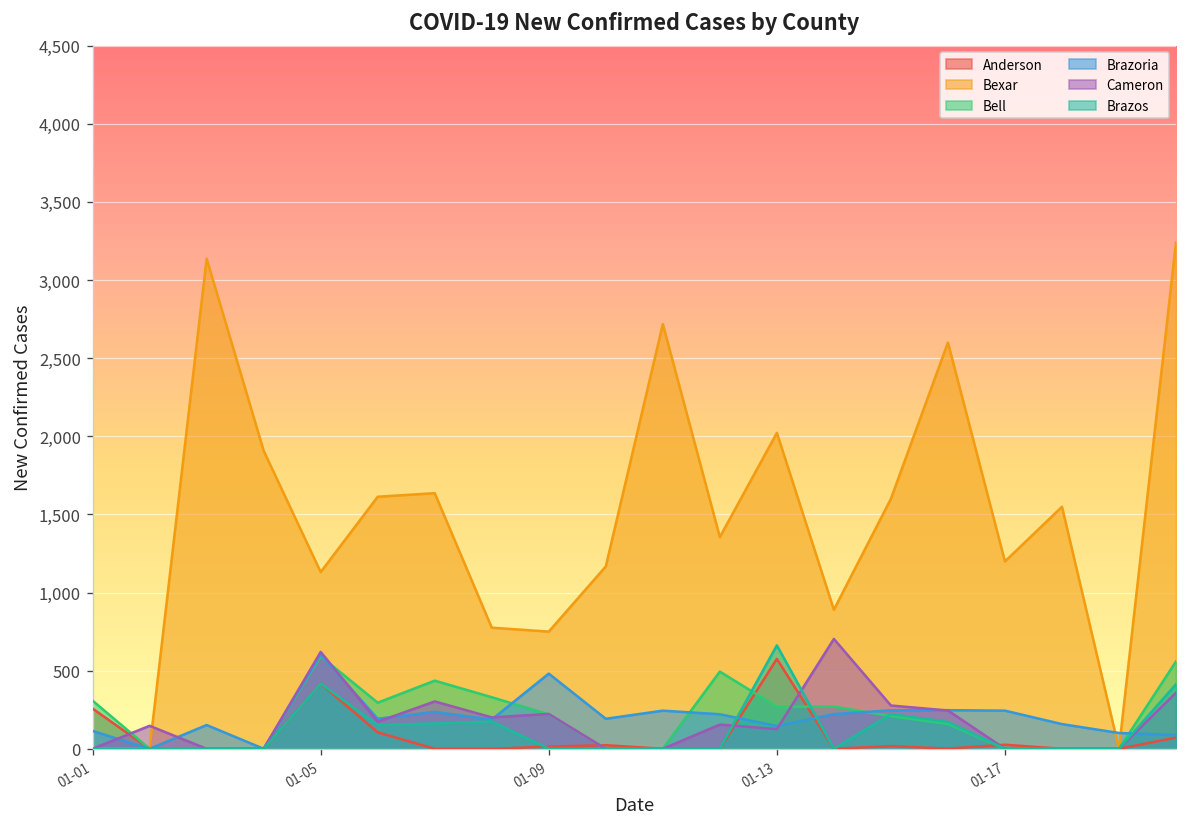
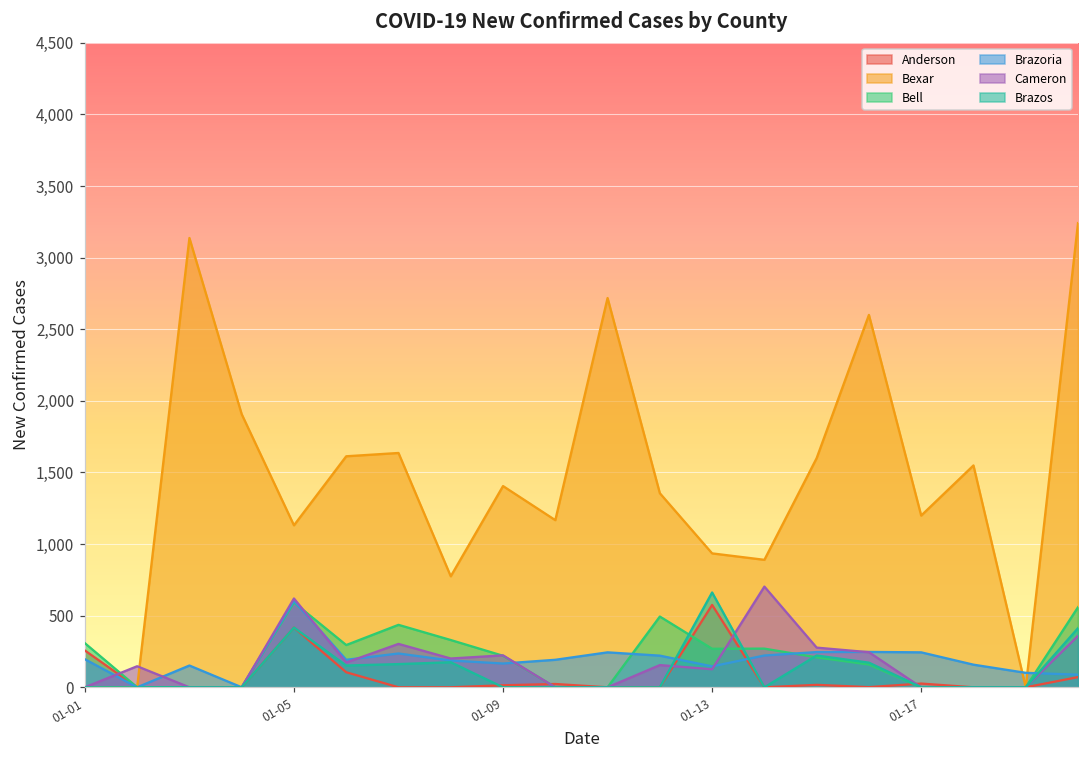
  {
    "Anderson": {
      "01-01": "260",
      "01-13": "580",
      "01-17": "30"
    },
    "Bexar": {
      "01-05": "1,130",
-     "01-09": "750",
-     "01-13": "2,020",
+     "01-09": "1,410",
+     "01-13": "940",
      "01-17": "1,200"
    },
    "Brazoria": {
-     "01-01": "110",
-     "01-09": "480",
+     "01-01": "200",
+     "01-09": "170",
      "01-13": "150",
      "01-17": "240"
    },
    "Cameron": {
      "01-13": "130"
    }
  }
